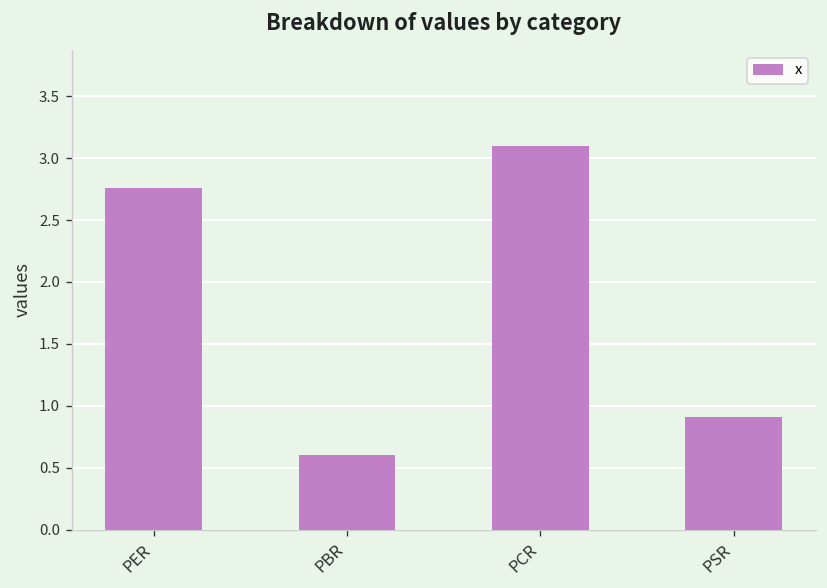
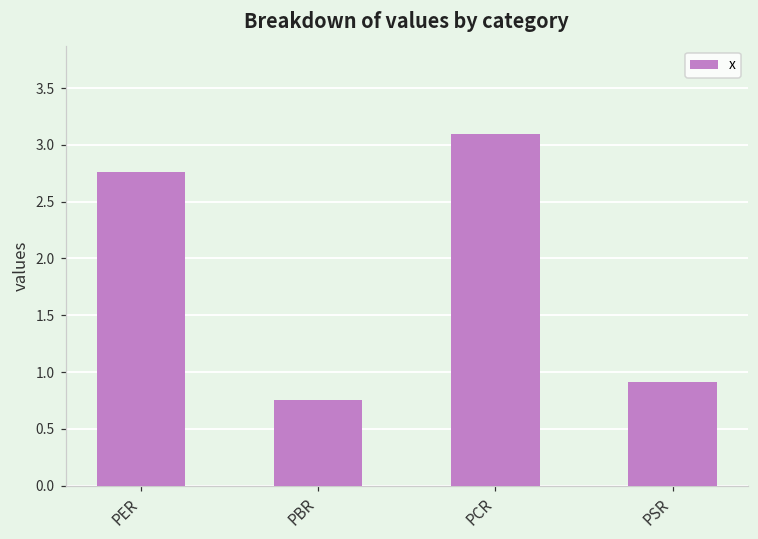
  {
    "PER": 2.76,
-   "PBR": 0.60,
+   "PBR": 0.76,
    "PCR": 3.10,
    "PSR": 0.91
  }
